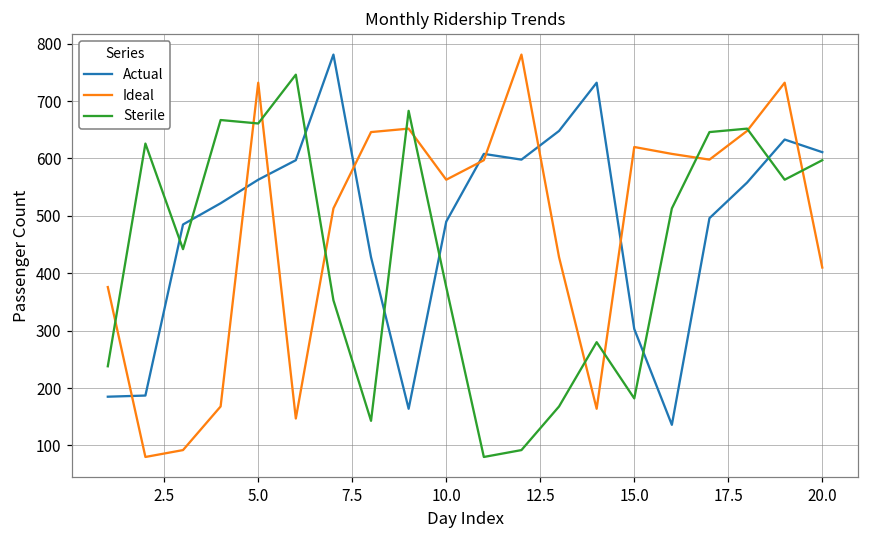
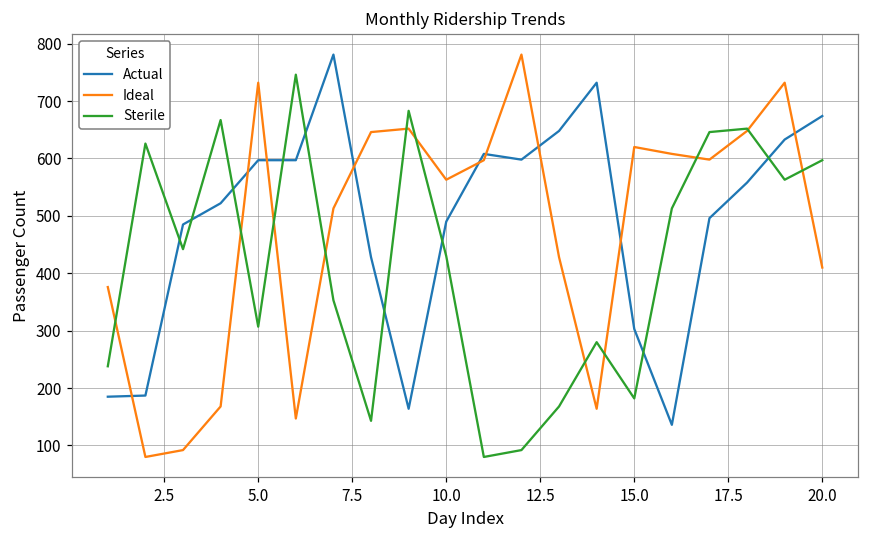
  {
    "Actual": {
-     "5.0": 560,
+     "5.0": 600,
      "10.0": 490,
      "15.0": 300,
-     "20.0": 610
+     "20.0": 670
    },
    "Ideal": {
      "5.0": 730,
      "10.0": 560,
      "15.0": 620,
      "20.0": 410
    },
    "Sterile": {
-     "5.0": 660,
-     "10.0": 380,
+     "5.0": 310,
+     "10.0": 430,
      "15.0": 180,
      "20.0": 600
    }
  }
